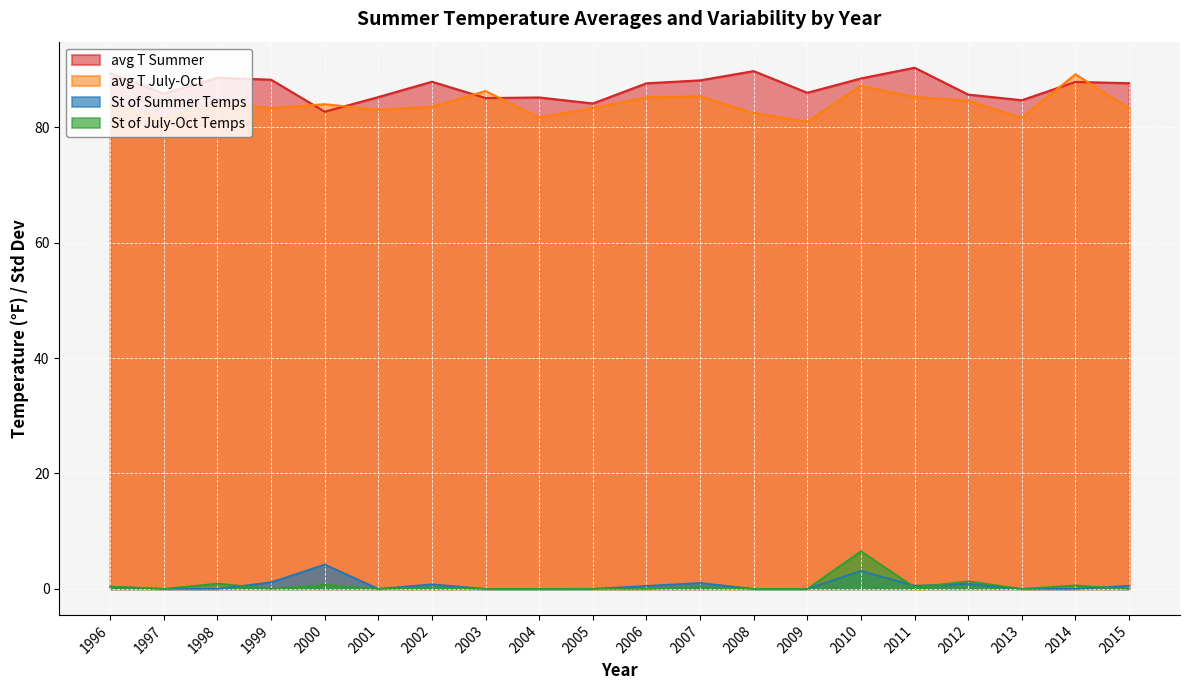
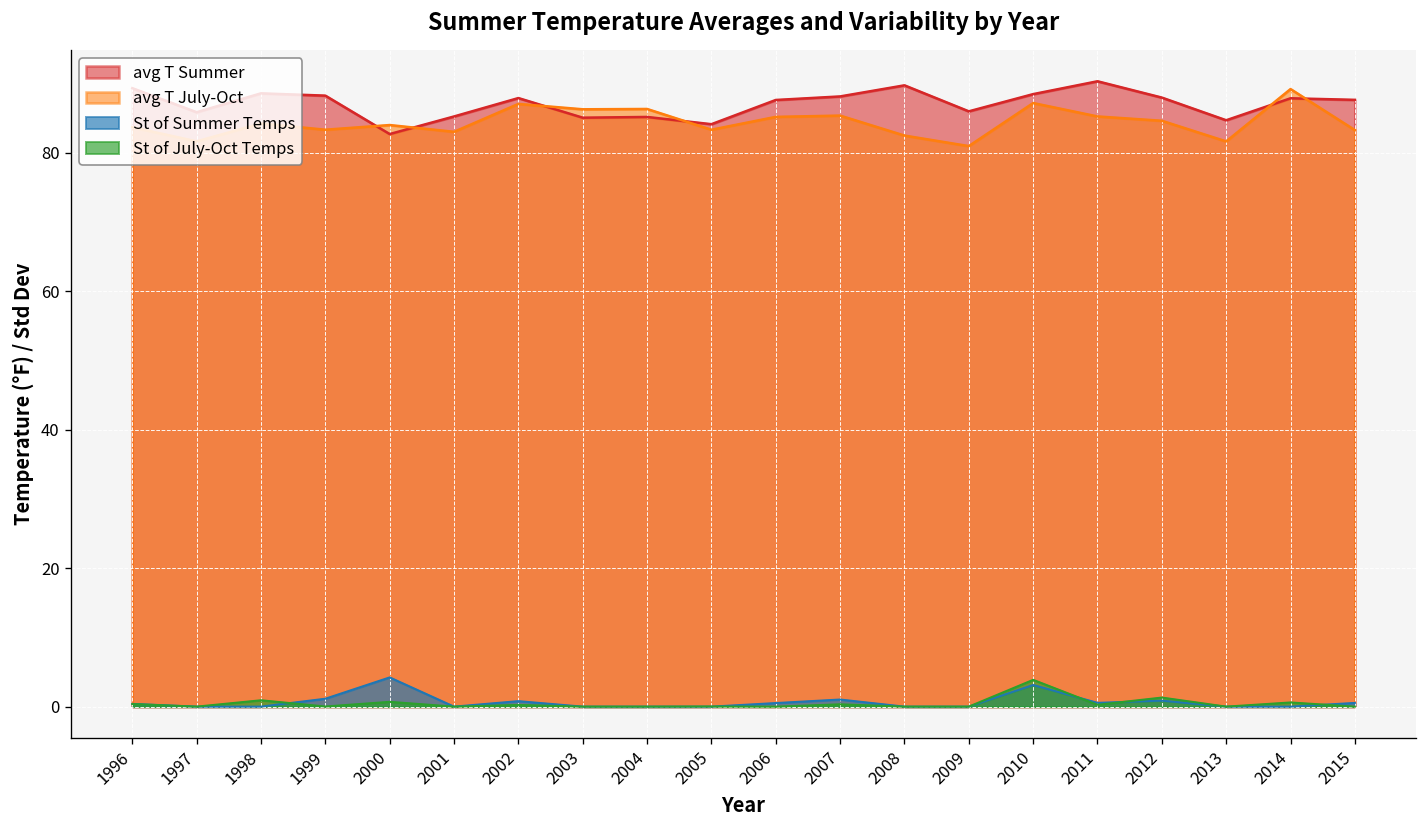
  {
    "avg T Summer": {
      "1999": 88,
      "2000": 83,
      "2001": 85,
      "2002": 88,
      "2003": 85,
      "2004": 85,
      "2005": 84,
      "2006": 88,
      "2007": 88,
      "2008": 90,
      "2009": 86,
      "2010": 89,
      "2011": 90,
-     "2012": 86,
+     "2012": 88,
      "2013": 85,
      "2014": 88,
      "2015": 88
    },
    "avg T July-Oct": {
      "1999": 83,
      "2000": 84,
      "2001": 83,
-     "2002": 84,
+     "2002": 87,
      "2003": 86,
-     "2004": 82,
+     "2004": 86,
      "2005": 83,
      "2006": 85,
      "2007": 85,
      "2008": 83,
      "2009": 81,
      "2010": 87,
      "2011": 85,
      "2012": 85,
      "2013": 82,
      "2014": 89,
      "2015": 83
    },
    "St of Summer Temps": {
      "1998": 0,
      "1999": 1,
      "2000": 4,
      "2002": 1,
      "2006": 1,
      "2007": 1,
      "2010": 3,
      "2012": 1,
      "2014": 0,
      "2015": 1
    },
    "St of July-Oct Temps": {
      "1998": 1,
      "1999": 0,
      "2000": 1,
      "2002": 0,
      "2006": 0,
      "2007": 0,
-     "2010": 7,
+     "2010": 4,
      "2012": 1,
      "2014": 1,
      "2015": 0
    }
  }
